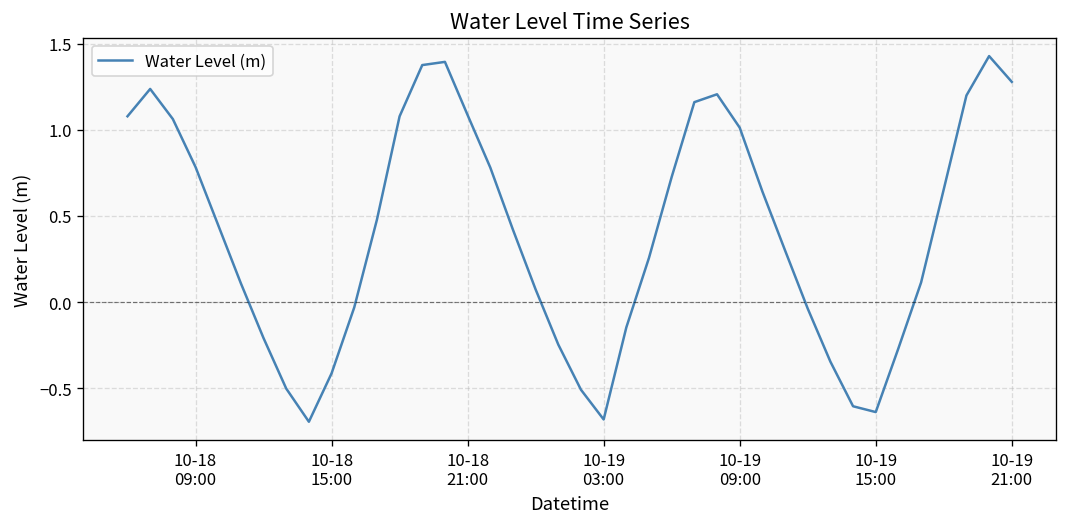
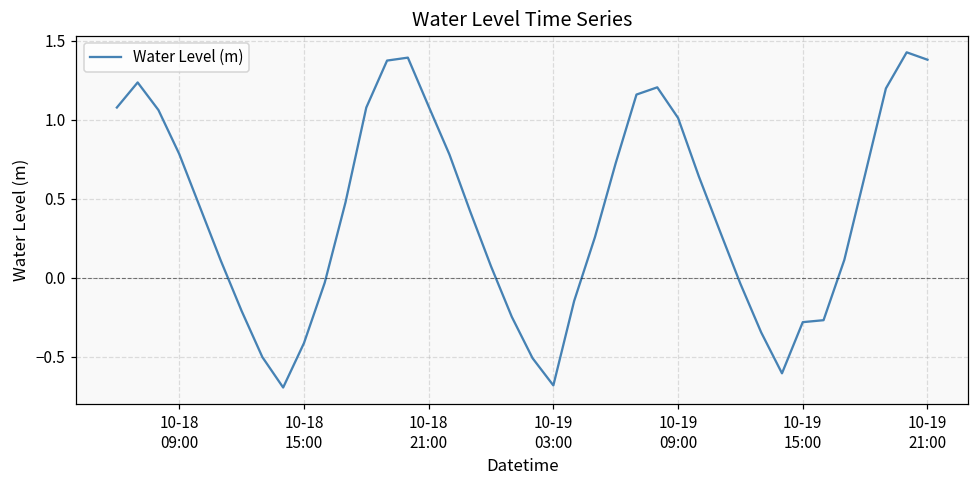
  {
    "10-18 09:00": 0.78,
    "10-18 15:00": -0.41,
    "10-18 21:00": 1.09,
    "10-19 03:00": -0.68,
    "10-19 09:00": 1.01,
-   "10-19 15:00": -0.64,
-   "10-19 21:00": 1.28
+   "10-19 15:00": -0.28,
+   "10-19 21:00": 1.38
  }
